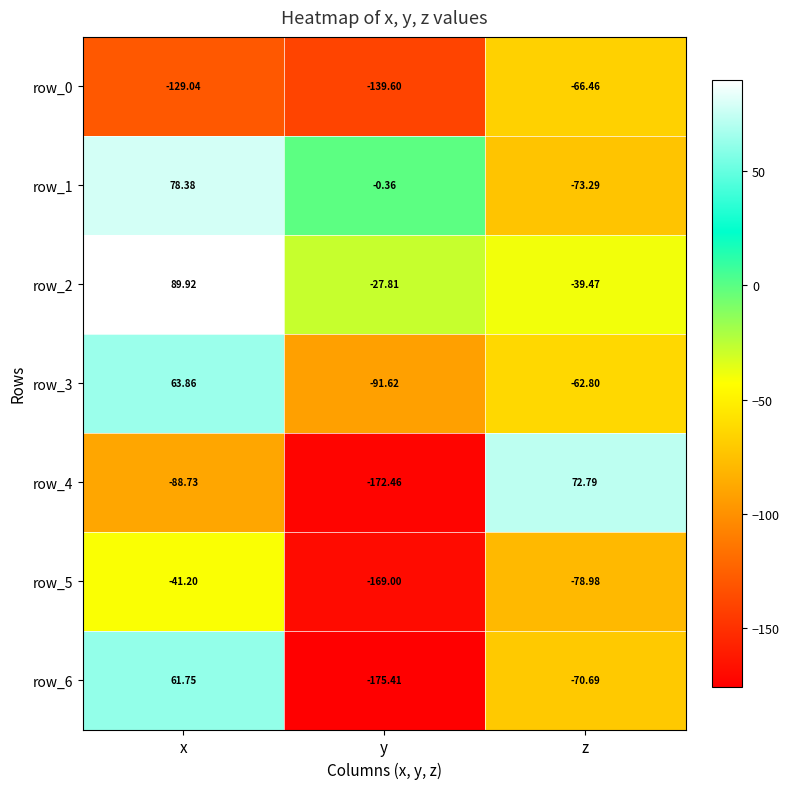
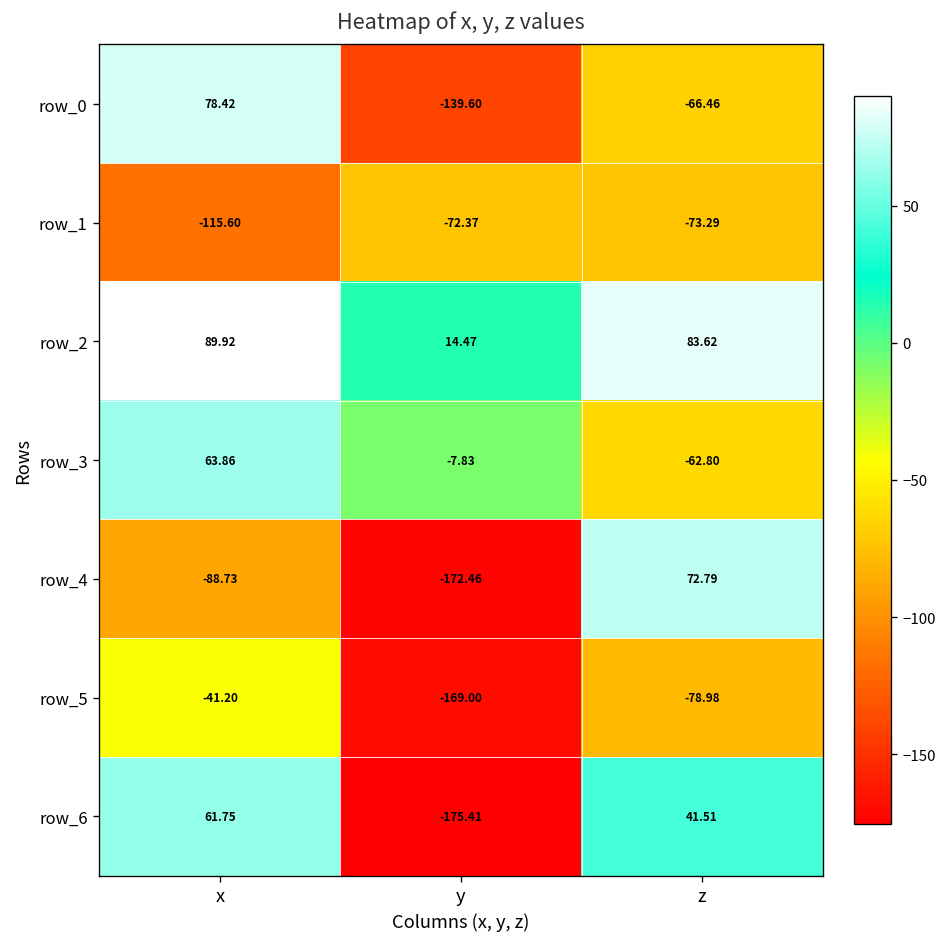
  {
    "row_0": {
-     "x": -129.04,
+     "x": 78.42,
      "y": -139.60,
      "z": -66.46
    },
    "row_1": {
-     "x": 78.38,
-     "y": -0.36,
+     "x": -115.60,
+     "y": -72.37,
      "z": -73.29
    },
    "row_2": {
      "x": 89.92,
-     "y": -27.81,
-     "z": -39.47
+     "y": 14.47,
+     "z": 83.62
    },
    "row_3": {
      "x": 63.86,
-     "y": -91.62,
+     "y": -7.83,
      "z": -62.80
    },
    "row_4": {
      "x": -88.73,
      "y": -172.46,
      "z": 72.79
    },
    "row_5": {
      "x": -41.20,
      "y": -169.00,
      "z": -78.98
    },
    "row_6": {
      "x": 61.75,
      "y": -175.41,
-     "z": -70.69
+     "z": 41.51
    }
  }
